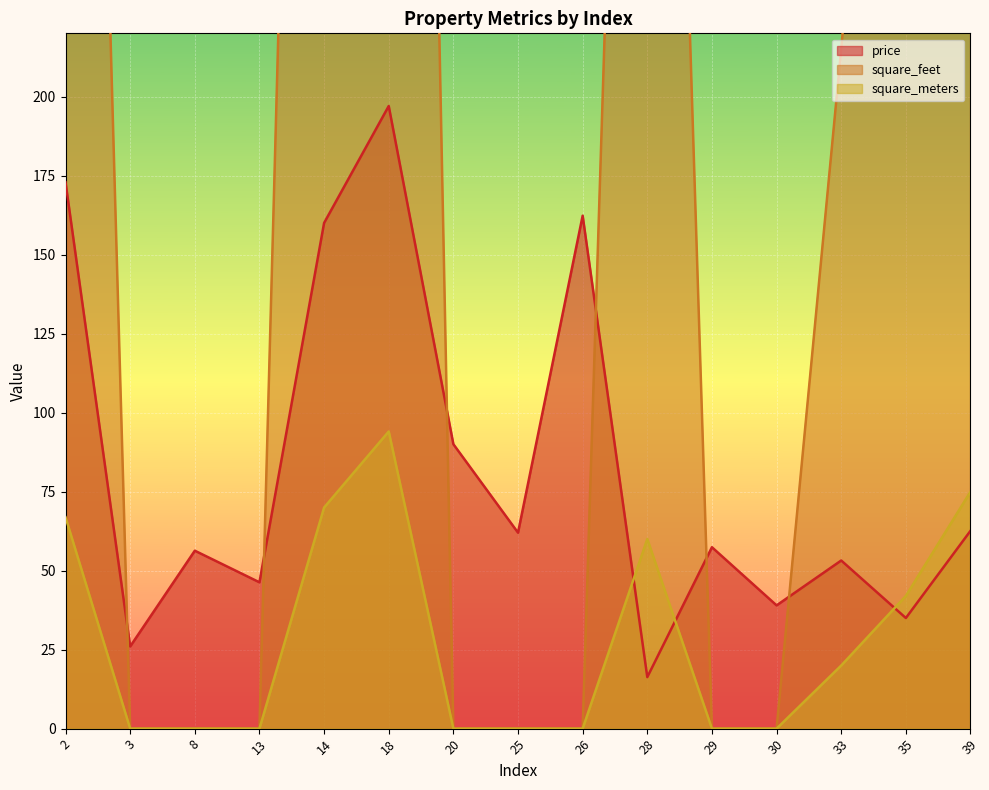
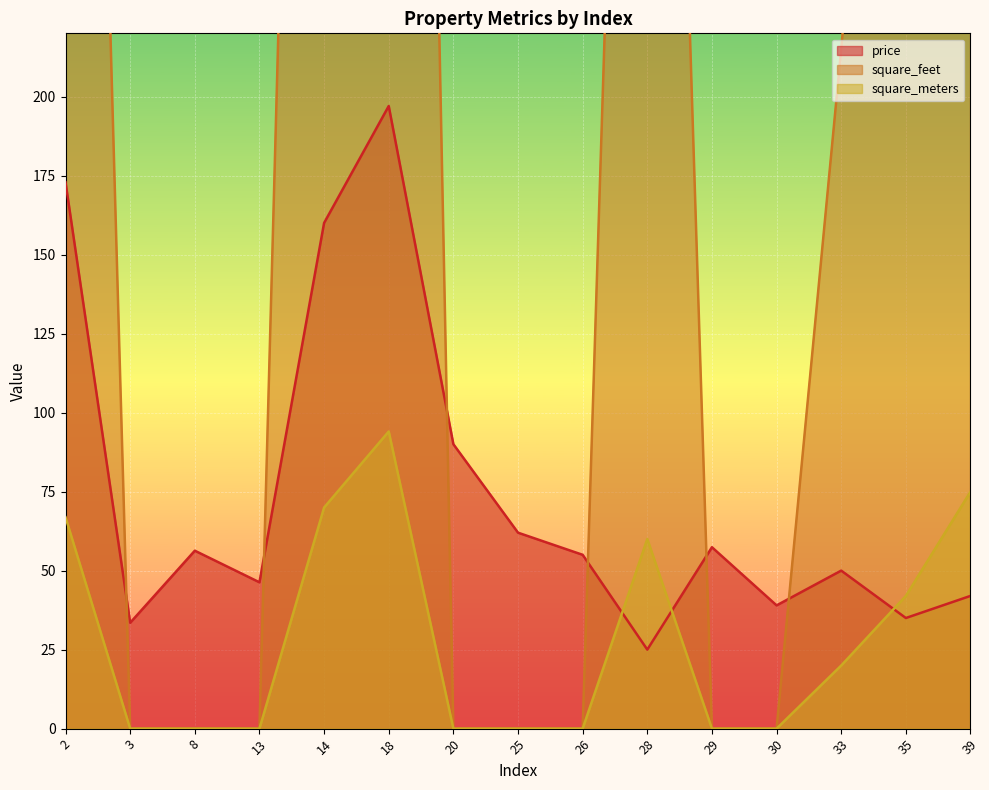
  {
    "price": {
      "2": 173,
-     "3": 26,
+     "3": 34,
      "8": 56,
      "13": 46,
      "14": 160,
      "18": 197,
      "20": 90,
      "25": 62,
-     "26": 162,
-     "28": 16,
+     "26": 55,
+     "28": 25,
      "29": 57,
      "30": 39,
-     "33": 53,
+     "33": 50,
      "35": 35,
-     "39": 63
+     "39": 42
    }
  }
